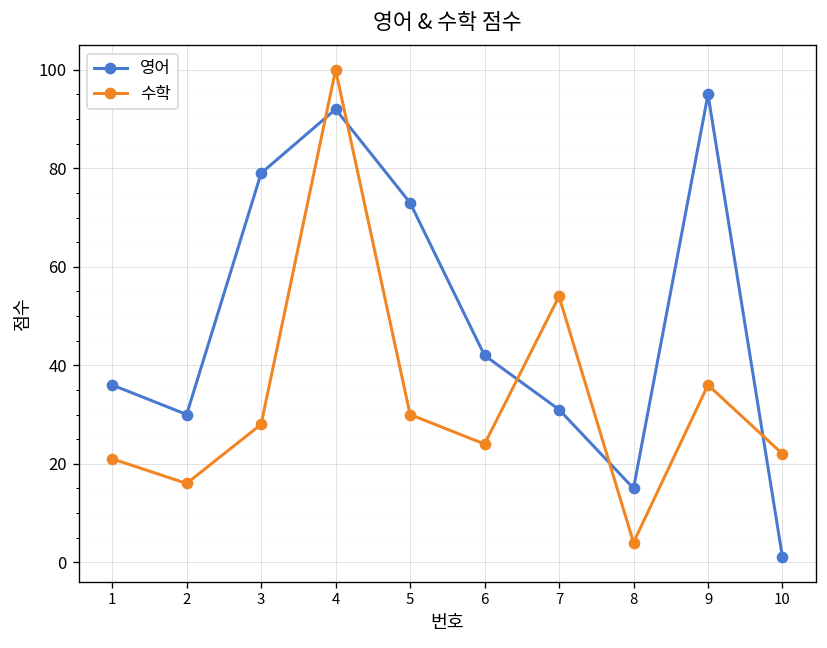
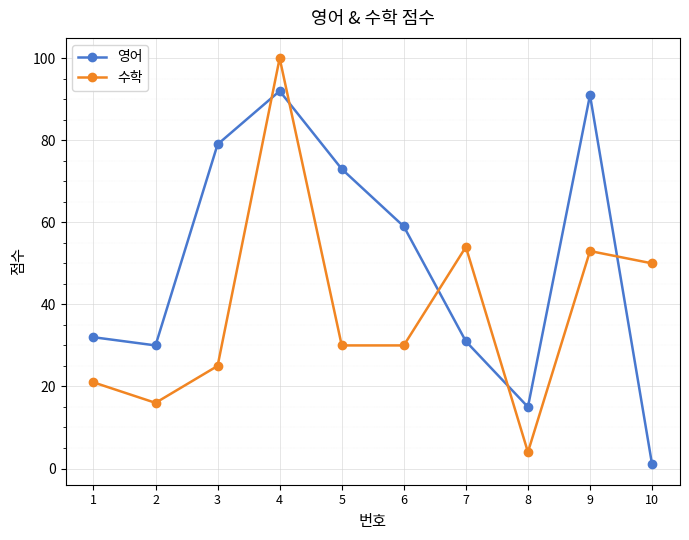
  {
    "영어": {
-     "1": 36,
+     "1": 32,
      "2": 30,
      "3": 79,
      "4": 92,
      "5": 73,
-     "6": 42,
+     "6": 59,
      "7": 31,
      "8": 15,
-     "9": 95,
+     "9": 91,
      "10": 1
    },
    "수학": {
      "1": 21,
      "2": 16,
-     "3": 28,
+     "3": 25,
      "4": 100,
      "5": 30,
-     "6": 24,
+     "6": 30,
      "7": 54,
      "8": 4,
-     "9": 36,
-     "10": 22
+     "9": 53,
+     "10": 50
    }
  }
